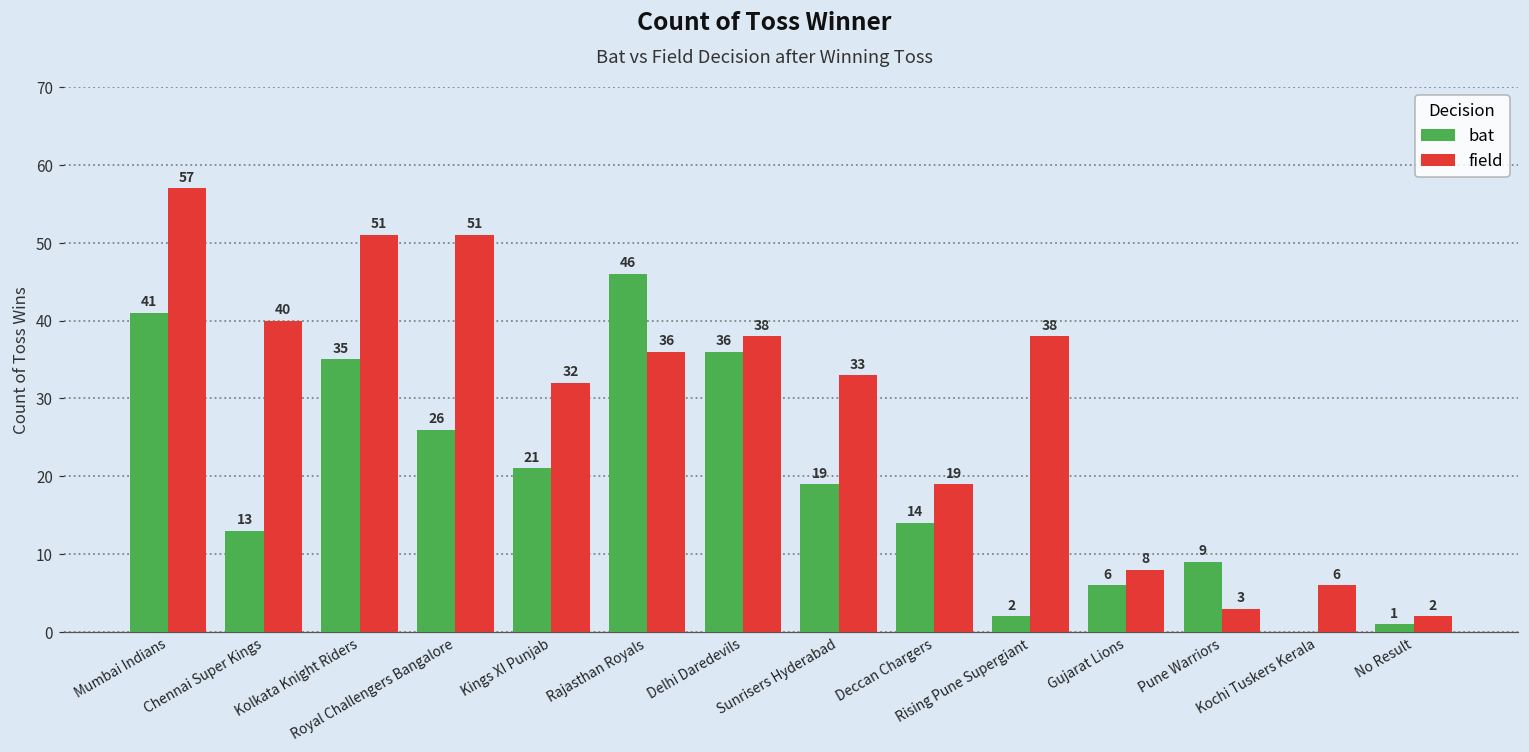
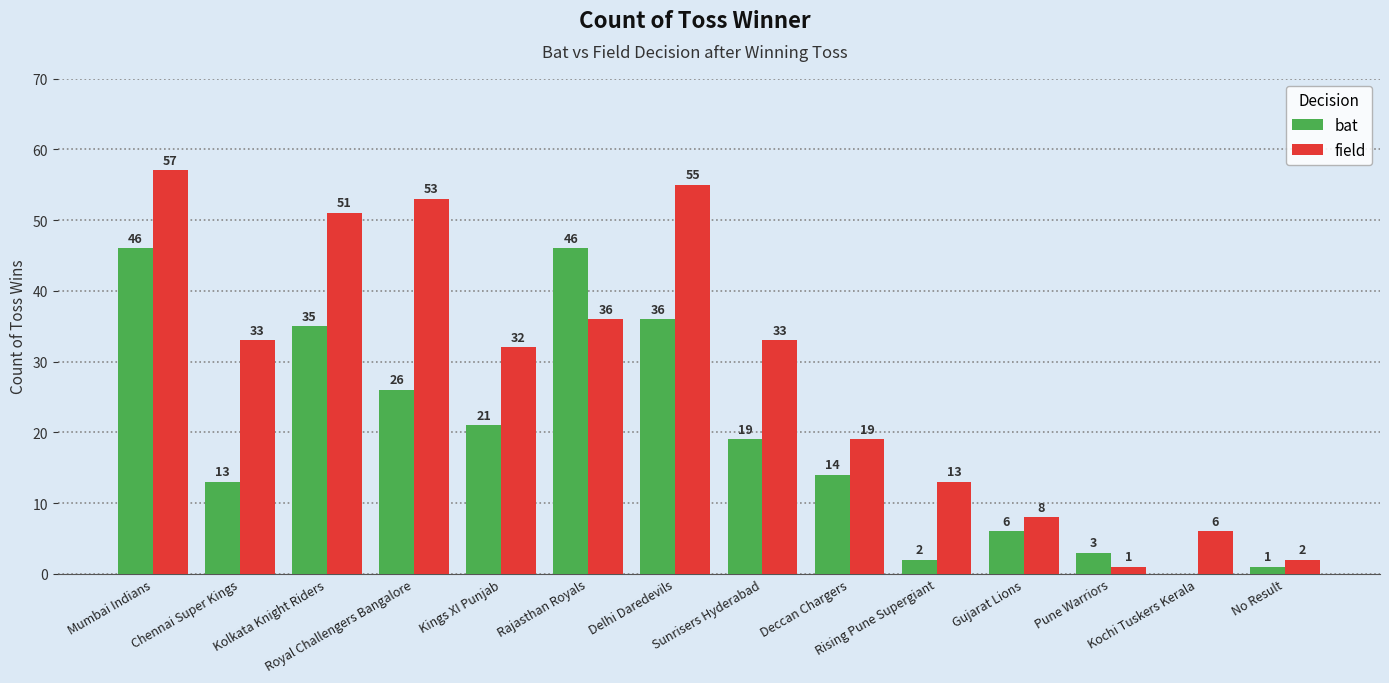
  {
    "bat": {
-     "Mumbai Indians": 41,
+     "Mumbai Indians": 46,
      "Chennai Super Kings": 13,
      "Kolkata Knight Riders": 35,
      "Royal Challengers Bangalore": 26,
      "Kings XI Punjab": 21,
      "Rajasthan Royals": 46,
      "Delhi Daredevils": 36,
      "Sunrisers Hyderabad": 19,
      "Deccan Chargers": 14,
      "Rising Pune Supergiant": 2,
      "Gujarat Lions": 6,
-     "Pune Warriors": 9,
+     "Pune Warriors": 3,
      "No Result": 1
    },
    "field": {
      "Mumbai Indians": 57,
-     "Chennai Super Kings": 40,
+     "Chennai Super Kings": 33,
      "Kolkata Knight Riders": 51,
-     "Royal Challengers Bangalore": 51,
+     "Royal Challengers Bangalore": 53,
      "Kings XI Punjab": 32,
      "Rajasthan Royals": 36,
-     "Delhi Daredevils": 38,
+     "Delhi Daredevils": 55,
      "Sunrisers Hyderabad": 33,
      "Deccan Chargers": 19,
-     "Rising Pune Supergiant": 38,
+     "Rising Pune Supergiant": 13,
      "Gujarat Lions": 8,
-     "Pune Warriors": 3,
+     "Pune Warriors": 1,
      "Kochi Tuskers Kerala": 6,
      "No Result": 2
    }
  }
